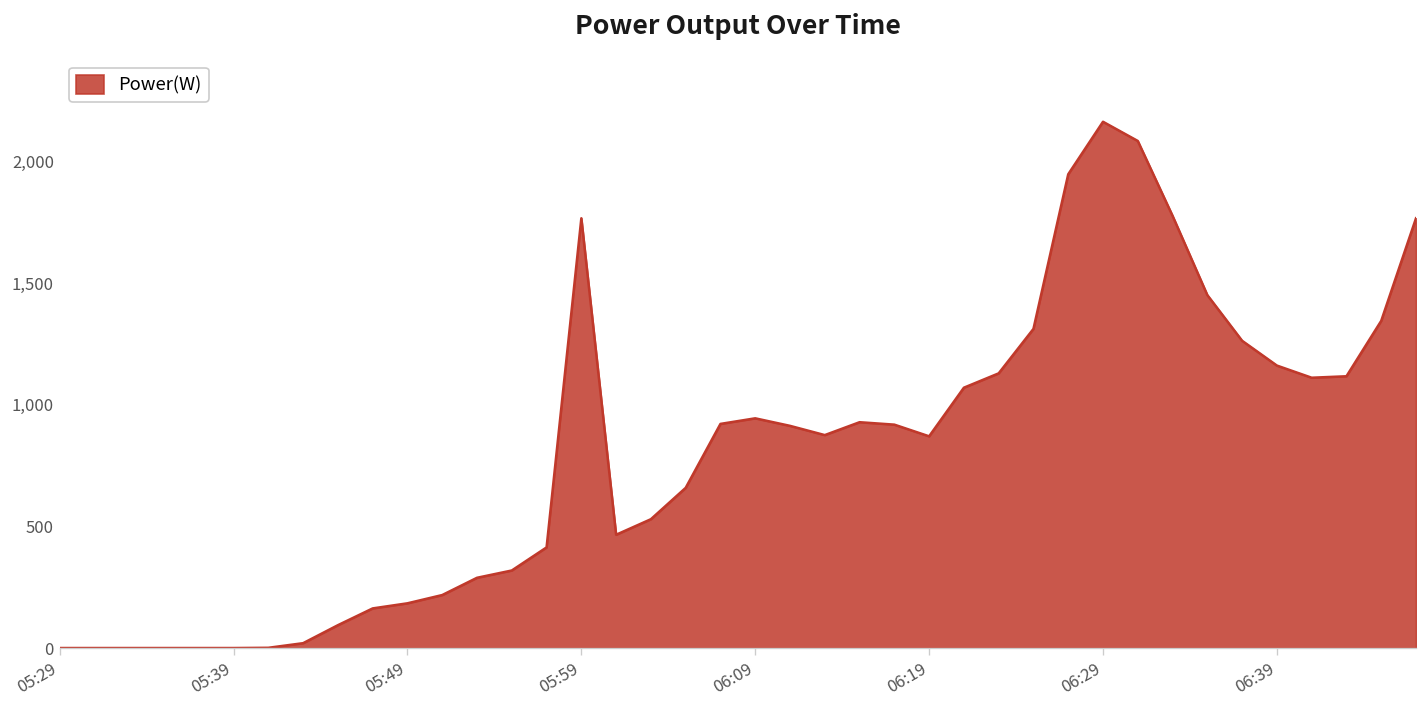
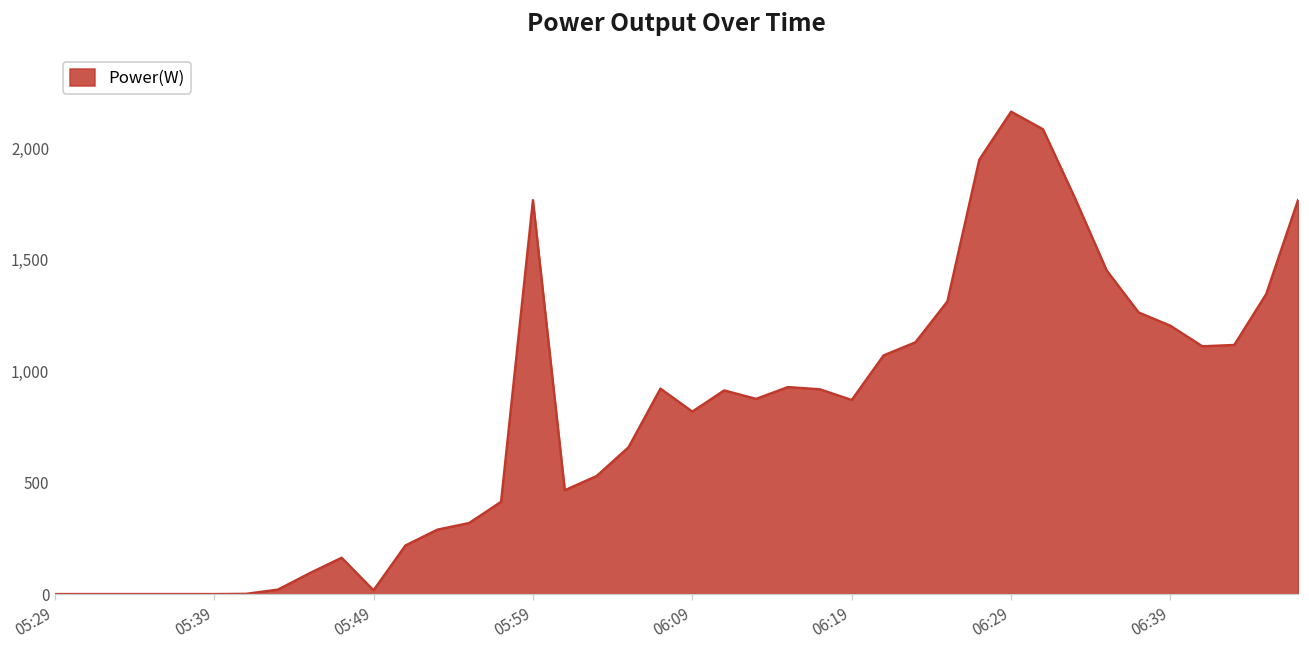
  {
    "05:29": "0",
    "05:39": "0",
-   "05:49": "180",
+   "05:49": "20",
    "05:59": "1,770",
-   "06:09": "950",
+   "06:09": "820",
    "06:19": "870",
    "06:29": "2,170",
-   "06:39": "1,160"
+   "06:39": "1,200"
  }
